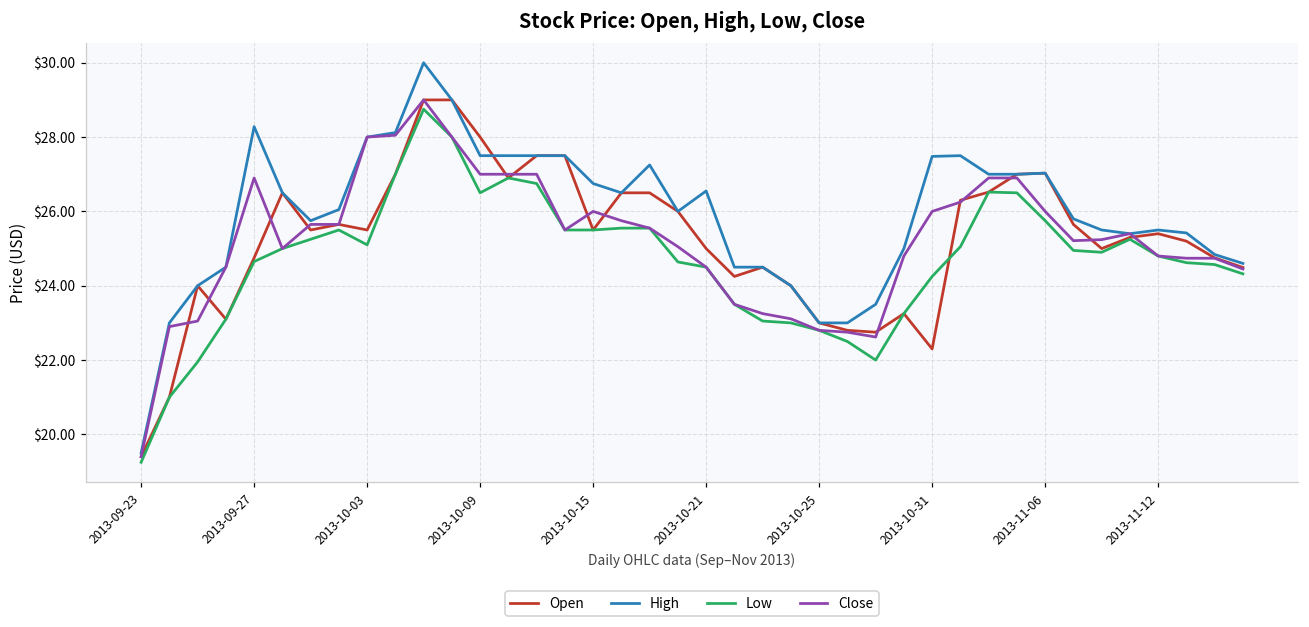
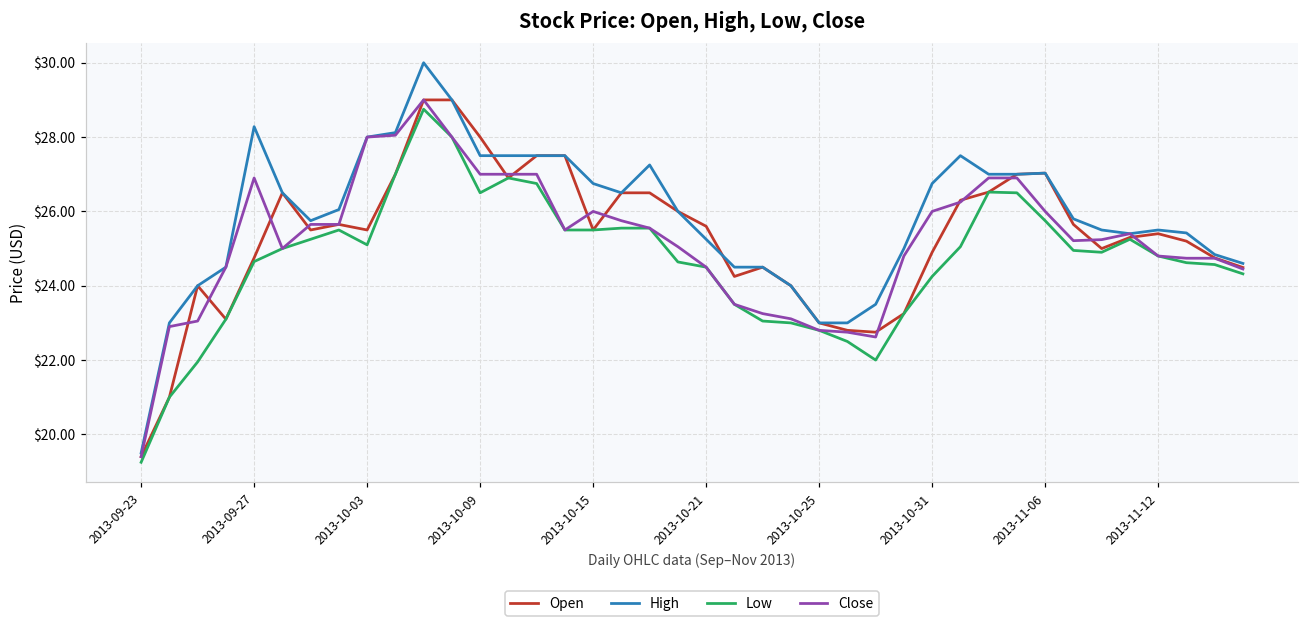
  {
    "Open": {
      "2013-09-27": "$24.8",
      "2013-10-03": "$25.5",
      "2013-10-09": "$28.0",
-     "2013-10-21": "$25.0",
-     "2013-10-31": "$22.3",
+     "2013-10-21": "$25.6",
+     "2013-10-31": "$24.9",
      "2013-11-12": "$25.4"
    },
    "High": {
      "2013-09-23": "$19.5",
      "2013-09-27": "$28.3",
      "2013-10-09": "$27.5",
      "2013-10-15": "$26.8",
-     "2013-10-21": "$26.6",
-     "2013-10-31": "$27.5",
+     "2013-10-21": "$25.3",
+     "2013-10-31": "$26.8",
      "2013-11-12": "$25.5"
    },
    "Low": {
      "2013-09-23": "$19.3",
      "2013-09-27": "$24.7",
      "2013-10-03": "$25.1",
      "2013-10-09": "$26.5",
      "2013-10-31": "$24.3",
      "2013-11-06": "$25.8"
    },
    "Close": {
      "2013-09-27": "$26.9",
      "2013-10-09": "$27.0",
      "2013-10-15": "$26.0",
      "2013-10-31": "$26.0",
      "2013-11-06": "$26.0"
    }
  }
